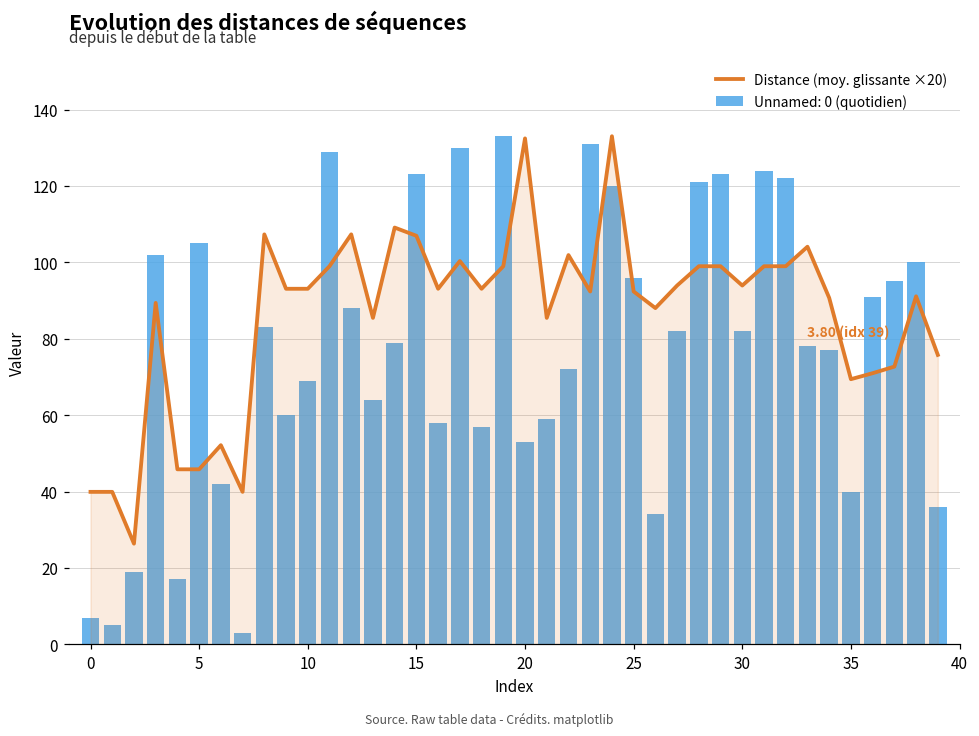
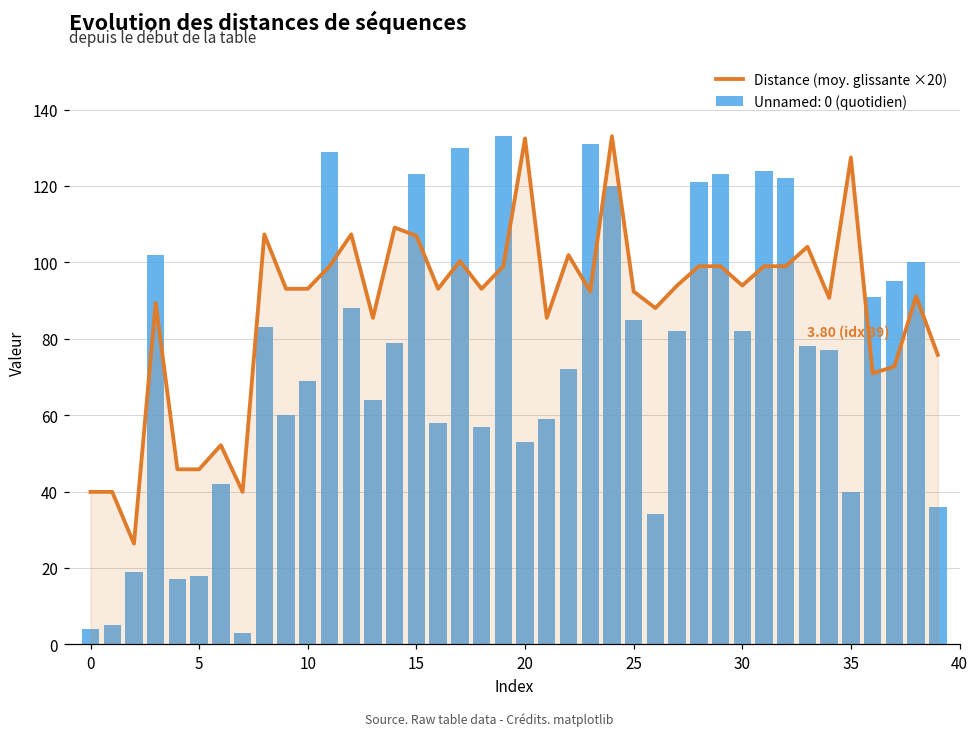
  {
    "Unnamed: 0 (quotidien)": {
-     "0": 7,
-     "5": 105,
+     "0": 4,
+     "5": 18,
      "10": 69,
      "15": 123,
      "20": 53,
-     "25": 96,
+     "25": 85,
      "30": 82,
      "35": 40
    },
    "Distance (moy. glissante ×20)": {
      "0": 40,
      "5": 46,
      "10": 93,
      "15": 107,
      "20": 132,
      "25": 92,
      "30": 94,
-     "35": 69
+     "35": 127
    }
  }
